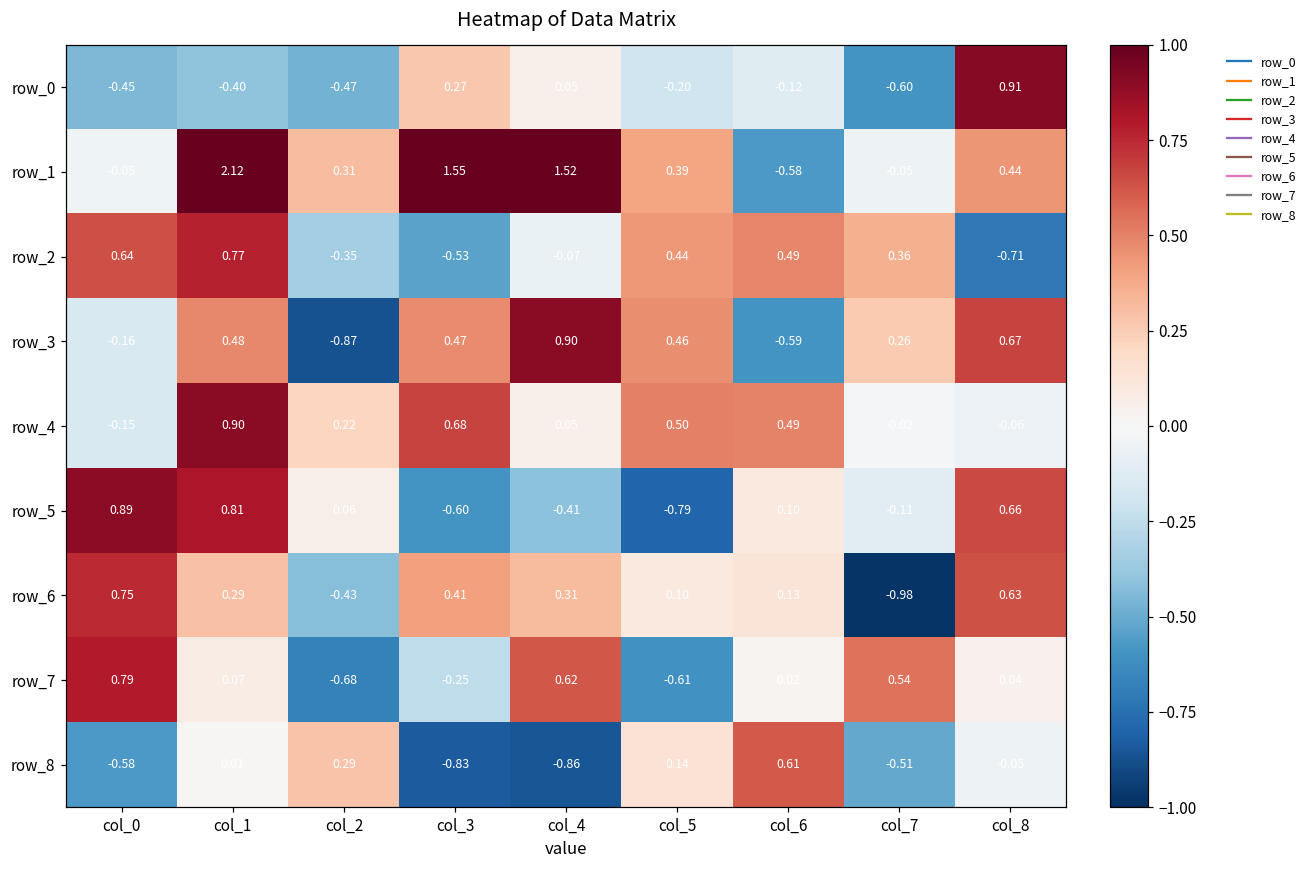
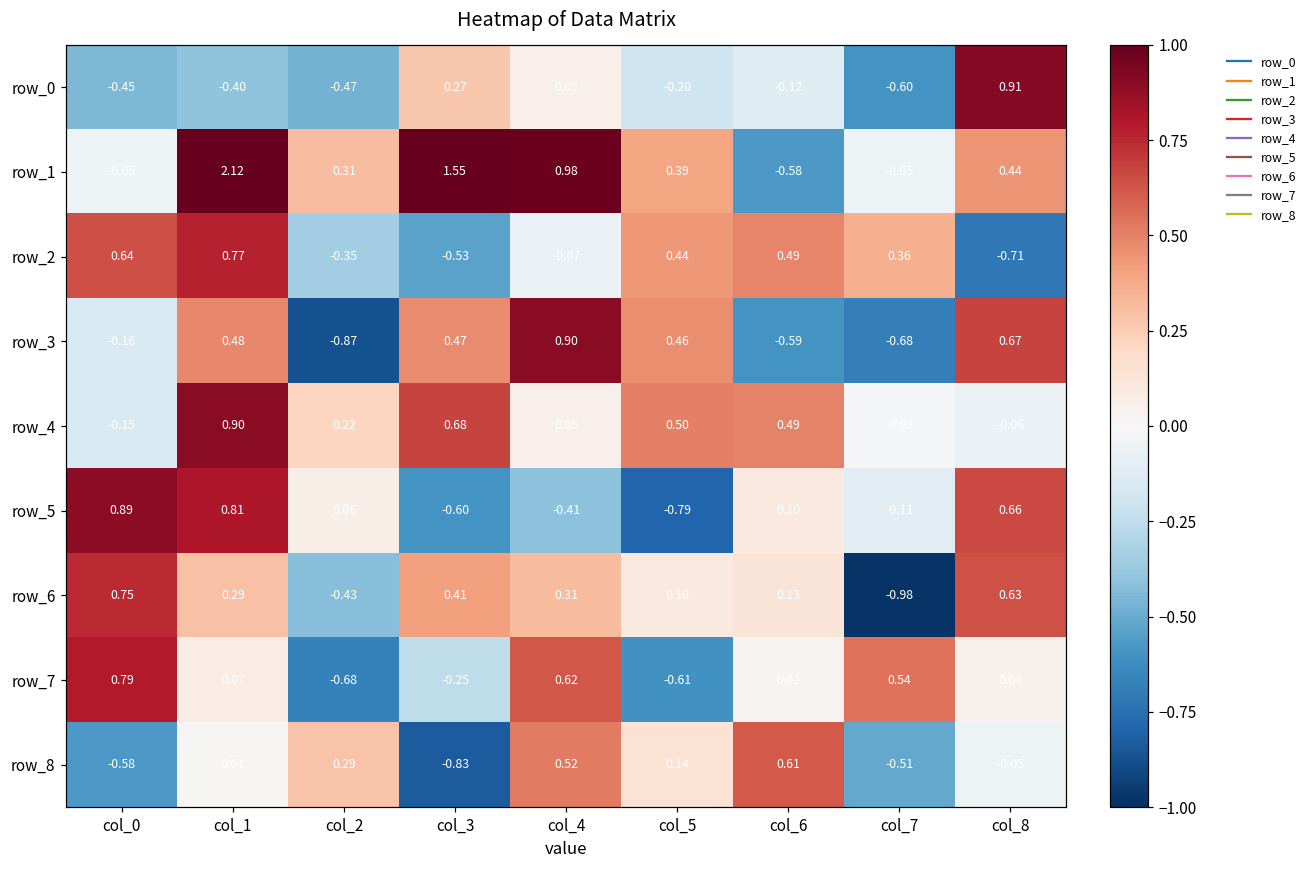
  {
    "row_0": {
      "col_0": -0.45,
      "col_1": -0.40,
      "col_2": -0.47,
      "col_3": 0.27,
      "col_7": -0.60,
      "col_8": 0.91
    },
    "row_1": {
      "col_1": 2.12,
      "col_2": 0.31,
      "col_3": 1.55,
-     "col_4": 1.52,
+     "col_4": 0.98,
      "col_5": 0.39,
      "col_6": -0.58,
      "col_8": 0.44
    },
    "row_2": {
      "col_0": 0.64,
      "col_1": 0.77,
      "col_2": -0.35,
      "col_3": -0.53,
      "col_5": 0.44,
      "col_6": 0.49,
      "col_7": 0.36,
      "col_8": -0.71
    },
    "row_3": {
      "col_1": 0.48,
      "col_2": -0.87,
      "col_3": 0.47,
      "col_4": 0.90,
      "col_5": 0.46,
      "col_6": -0.59,
-     "col_7": 0.26,
+     "col_7": -0.68,
      "col_8": 0.67
    },
    "row_4": {
      "col_1": 0.90,
      "col_2": 0.22,
      "col_3": 0.68,
      "col_5": 0.50,
      "col_6": 0.49
    },
    "row_5": {
      "col_0": 0.89,
      "col_1": 0.81,
      "col_3": -0.60,
      "col_4": -0.41,
      "col_5": -0.79,
      "col_8": 0.66
    },
    "row_6": {
      "col_0": 0.75,
      "col_1": 0.29,
      "col_2": -0.43,
      "col_3": 0.41,
      "col_4": 0.31,
      "col_7": -0.98,
      "col_8": 0.63
    },
    "row_7": {
      "col_0": 0.79,
      "col_2": -0.68,
      "col_3": -0.25,
      "col_4": 0.62,
      "col_5": -0.61,
      "col_7": 0.54
    },
    "row_8": {
      "col_0": -0.58,
      "col_2": 0.29,
      "col_3": -0.83,
-     "col_4": -0.86,
+     "col_4": 0.52,
      "col_6": 0.61,
      "col_7": -0.51
    }
  }
